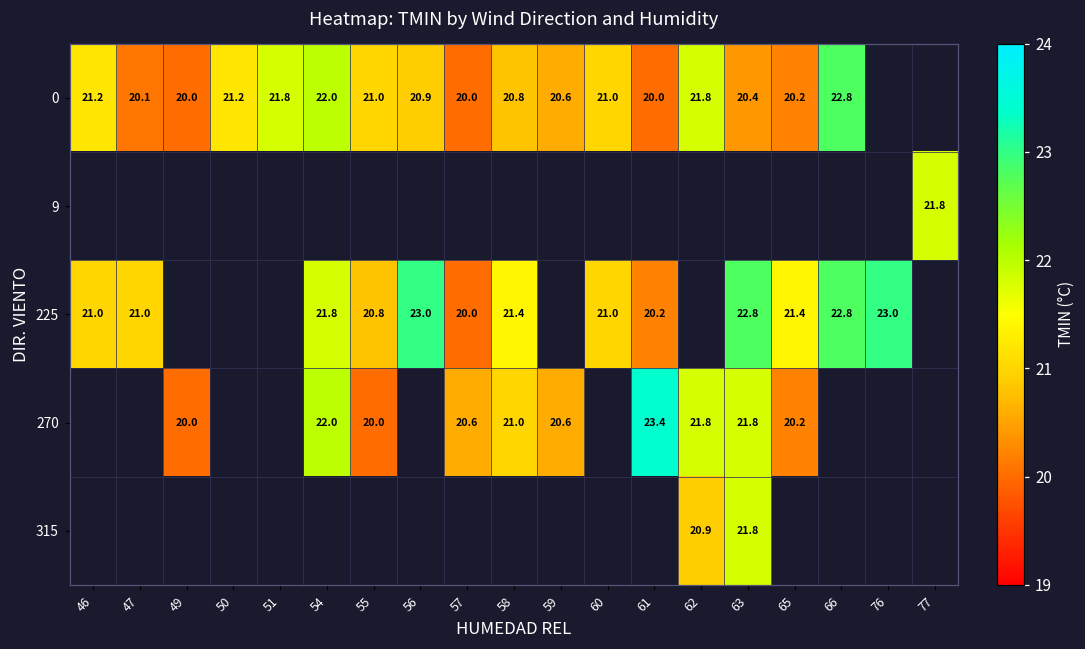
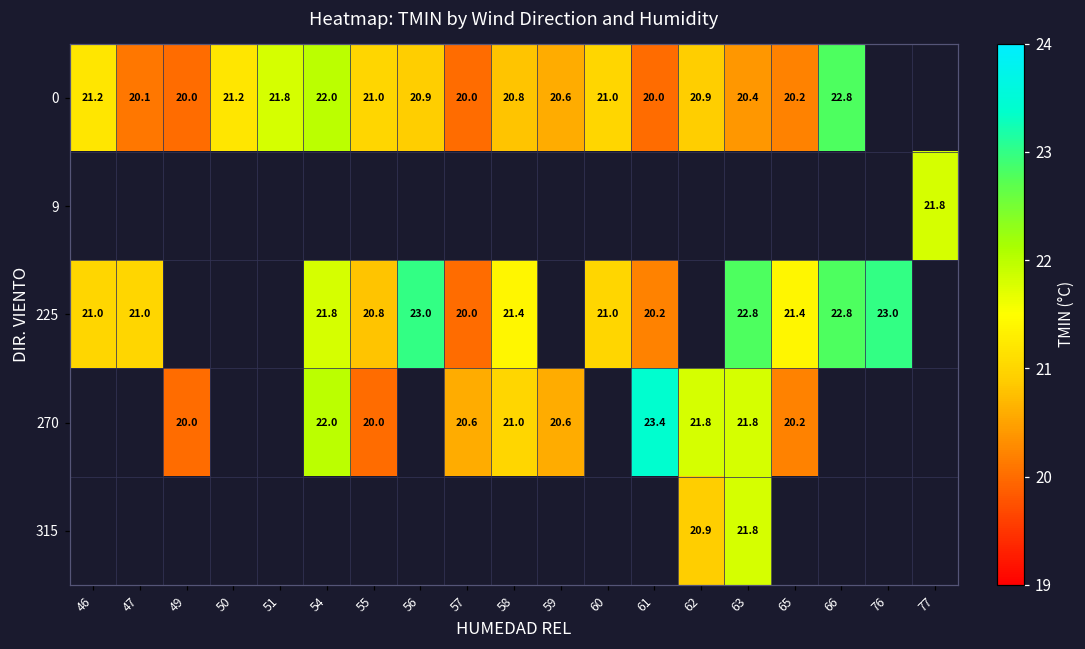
  {
    "0": {
      "46": 21.2,
      "47": 20.1,
      "49": 20.0,
      "50": 21.2,
      "51": 21.8,
      "54": 22.0,
      "55": 21.0,
      "56": 20.9,
      "57": 20.0,
      "58": 20.8,
      "59": 20.6,
      "60": 21.0,
      "61": 20.0,
-     "62": 21.8,
+     "62": 20.9,
      "63": 20.4,
      "65": 20.2,
      "66": 22.8
    },
    "9": {
      "77": 21.8
    },
    "225": {
      "46": 21.0,
      "47": 21.0,
      "54": 21.8,
      "55": 20.8,
      "56": 23.0,
      "57": 20.0,
      "58": 21.4,
      "60": 21.0,
      "61": 20.2,
      "63": 22.8,
      "65": 21.4,
      "66": 22.8,
      "76": 23.0
    },
    "270": {
      "49": 20.0,
      "54": 22.0,
      "55": 20.0,
      "57": 20.6,
      "58": 21.0,
      "59": 20.6,
      "61": 23.4,
      "62": 21.8,
      "63": 21.8,
      "65": 20.2
    },
    "315": {
      "62": 20.9,
      "63": 21.8
    }
  }
